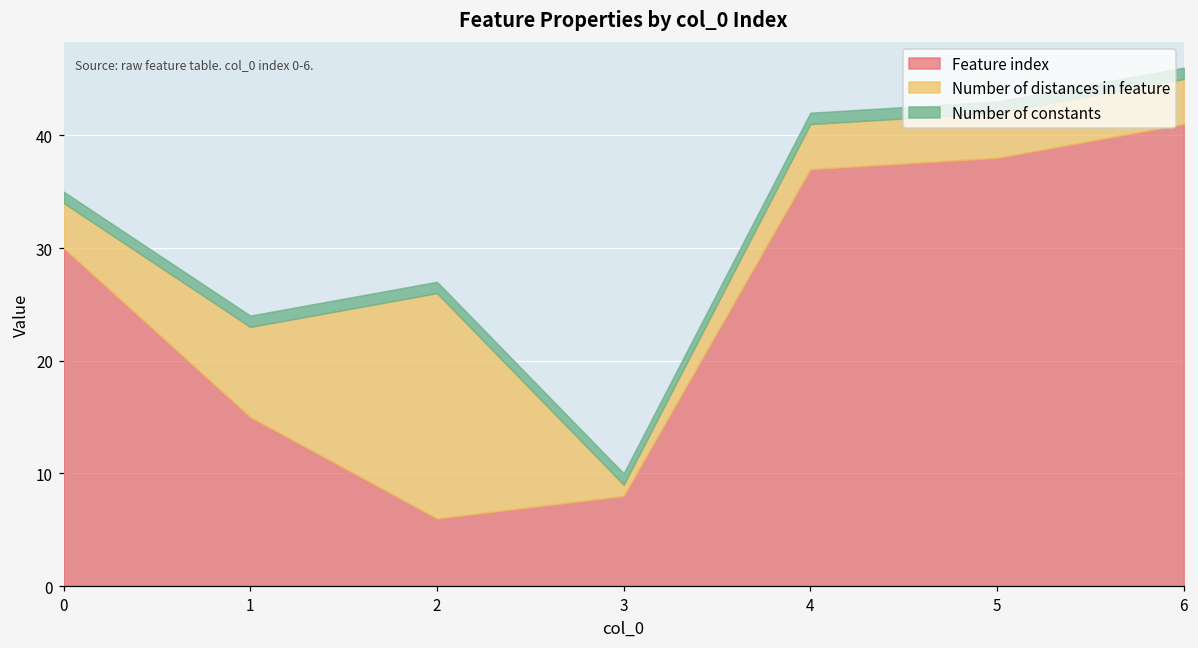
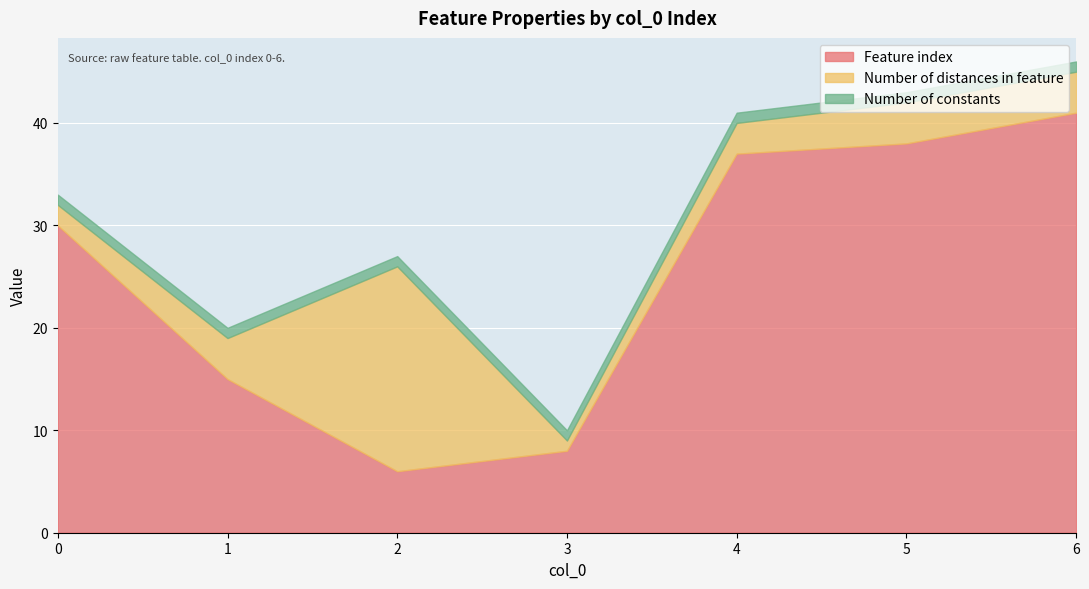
  {
    "Feature index": {
      "0": 30,
      "1": 15,
      "2": 6,
      "3": 8,
      "4": 37,
      "5": 38,
      "6": 41
    },
    "Number of distances in feature": {
-     "0": 4,
-     "1": 8,
+     "0": 2,
+     "1": 4,
      "2": 20,
      "3": 1,
-     "4": 4,
+     "4": 3,
      "6": 4
    },
    "Number of constants": {
      "0": 1,
      "1": 1,
      "2": 1,
      "3": 1,
      "4": 1,
      "6": 1
    }
  }
